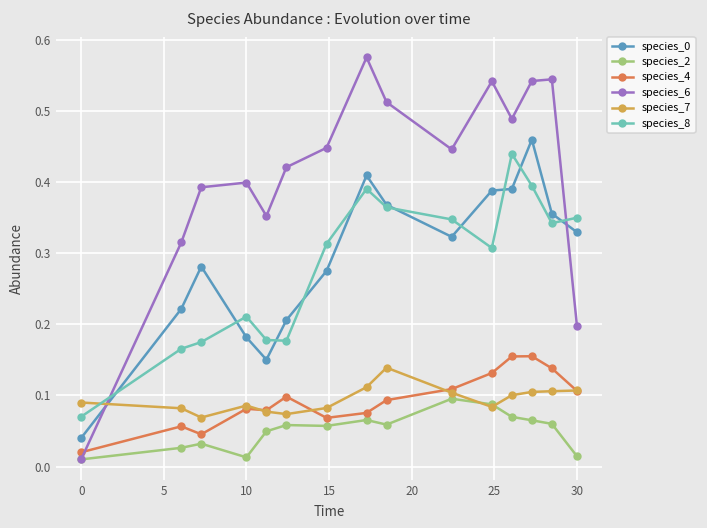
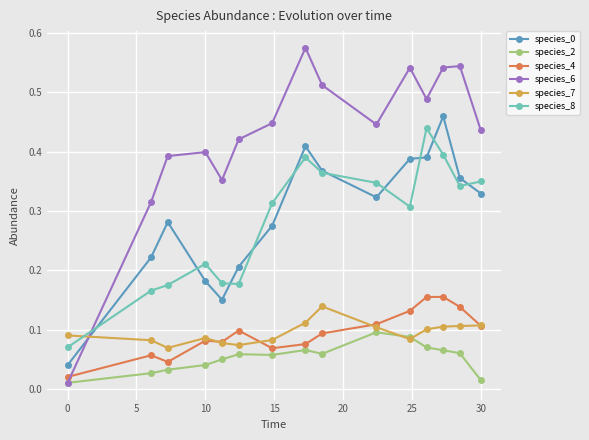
  {
    "species_2": {
-     "10": 0.01,
+     "10": 0.04,
      "30": 0.01
    },
    "species_6": {
      "10": 0.40,
-     "30": 0.20
+     "30": 0.44
    }
  }
